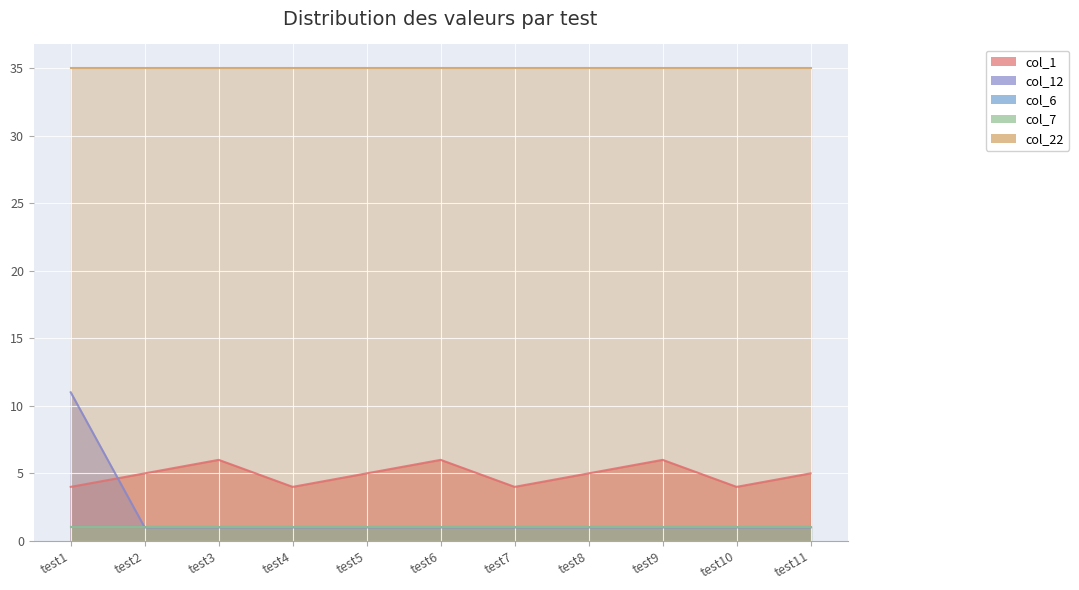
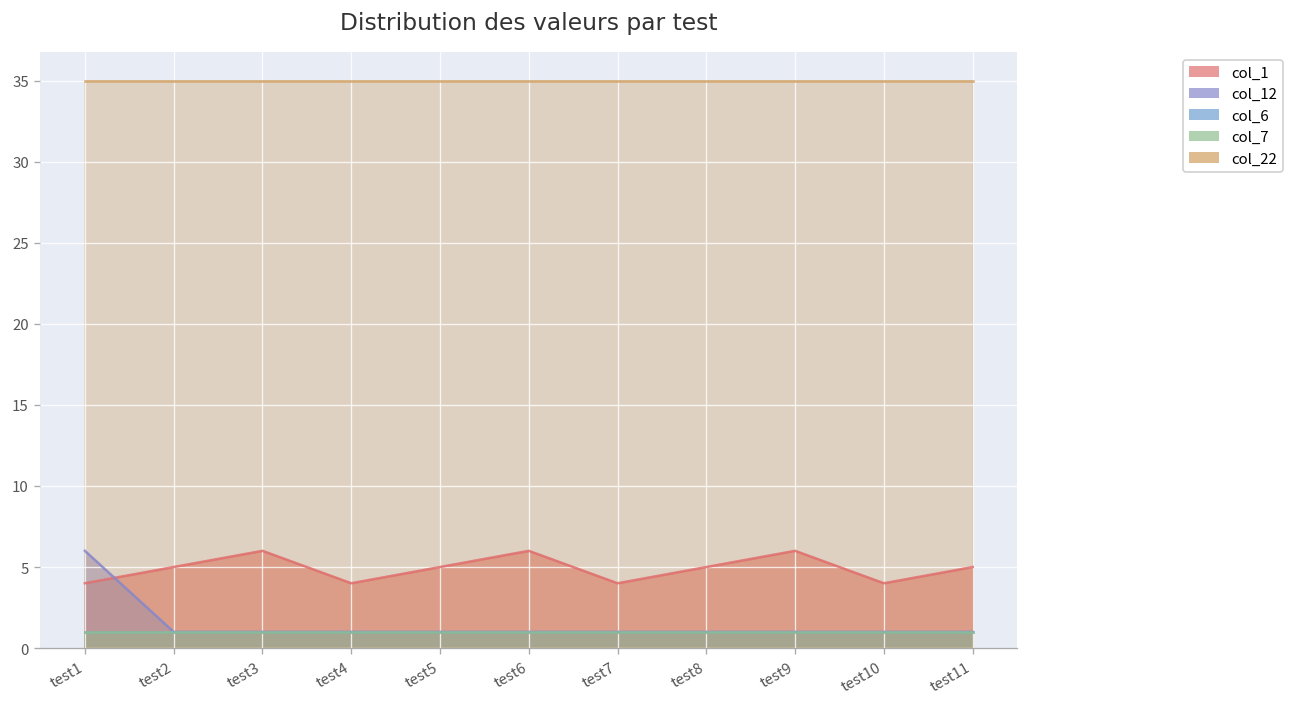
  {
    "col_12": {
-     "test1": 11
+     "test1": 6
    }
  }
